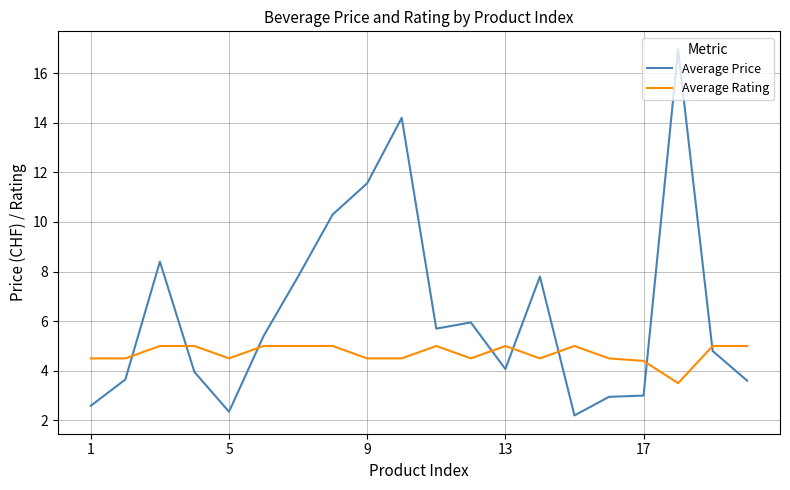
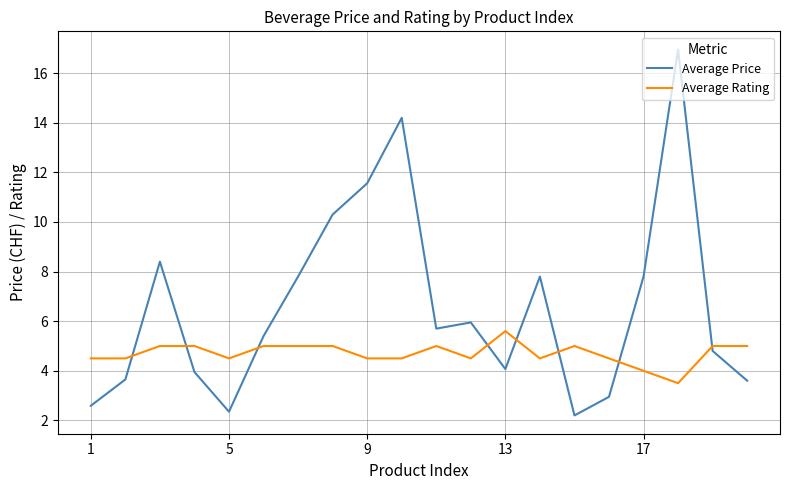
  {
    "Average Price": {
      "1": 2.6,
      "5": 2.4,
      "9": 11.6,
      "13": 4.1,
-     "17": 3.0
+     "17": 7.8
    },
    "Average Rating": {
      "1": 4.5,
      "5": 4.5,
      "9": 4.5,
-     "13": 5.0,
-     "17": 4.4
+     "13": 5.6,
+     "17": 4.0
    }
  }
